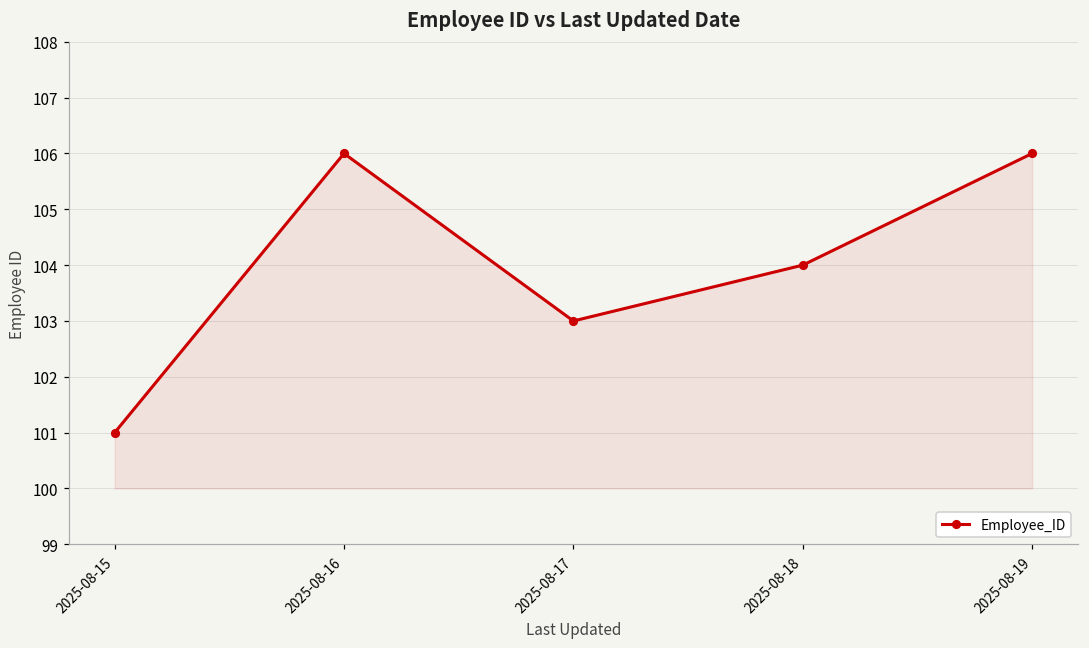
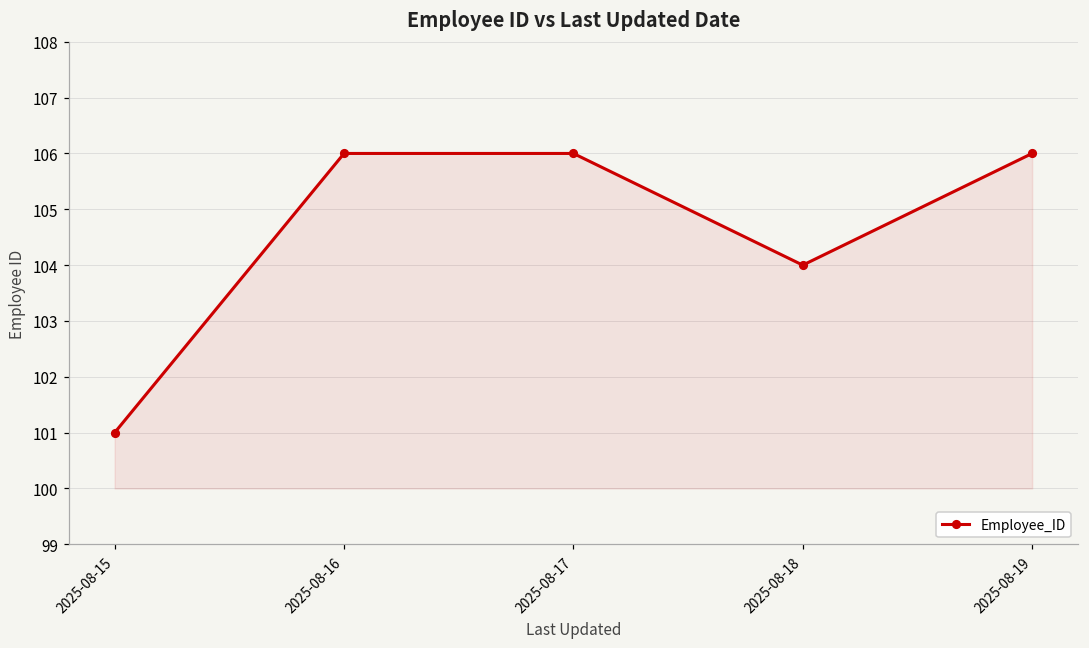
  {
    "2025-08-15": 101,
    "2025-08-16": 106,
-   "2025-08-17": 103,
+   "2025-08-17": 106,
    "2025-08-18": 104,
    "2025-08-19": 106
  }
